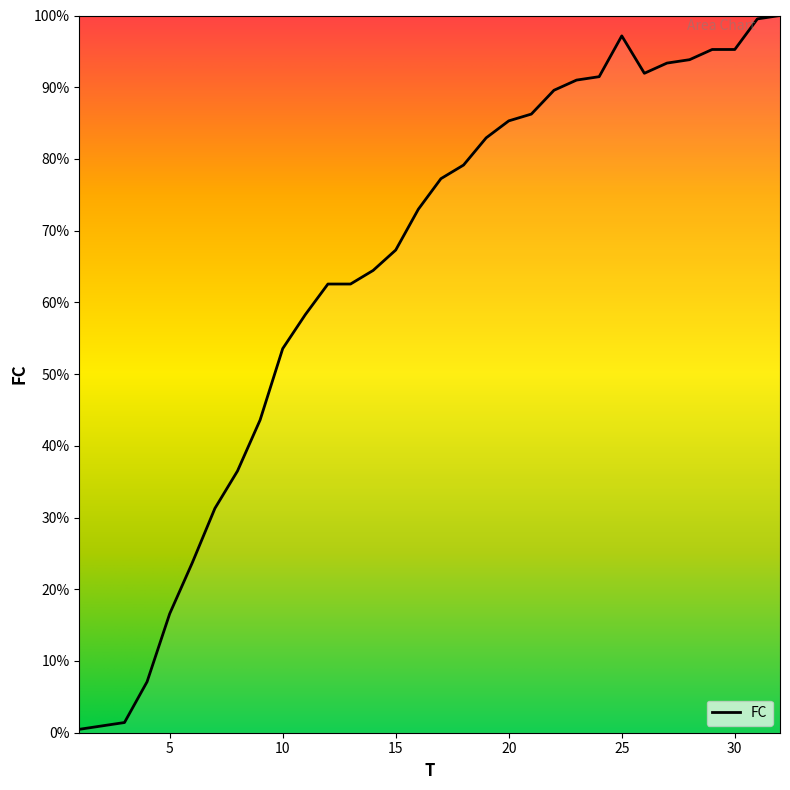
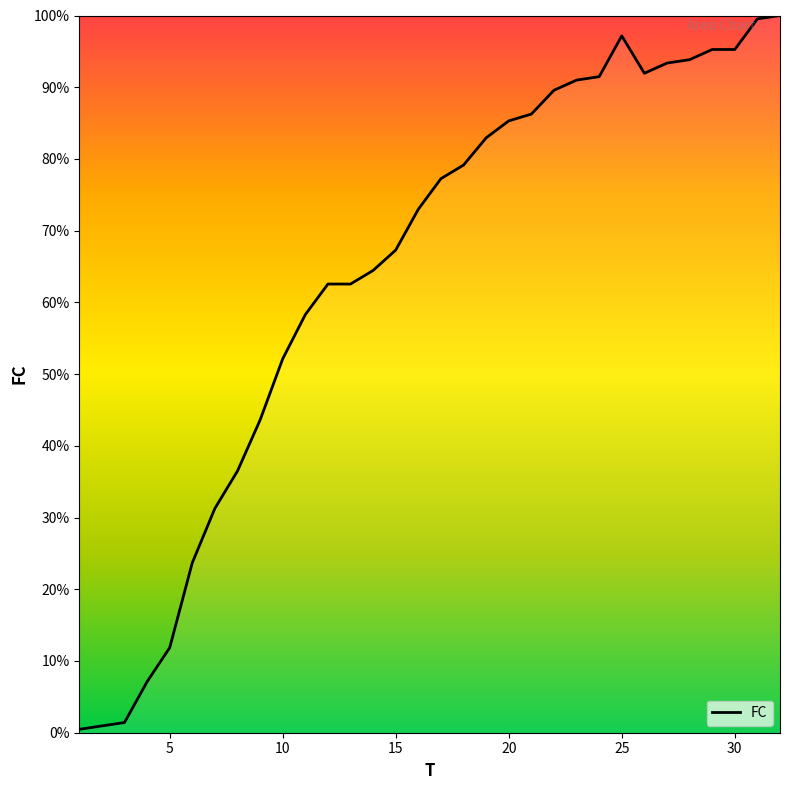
  {
-   "5": "17%",
-   "10": "54%",
+   "5": "12%",
+   "10": "52%",
    "15": "67%",
    "20": "85%",
    "25": "97%",
    "30": "95%"
  }
